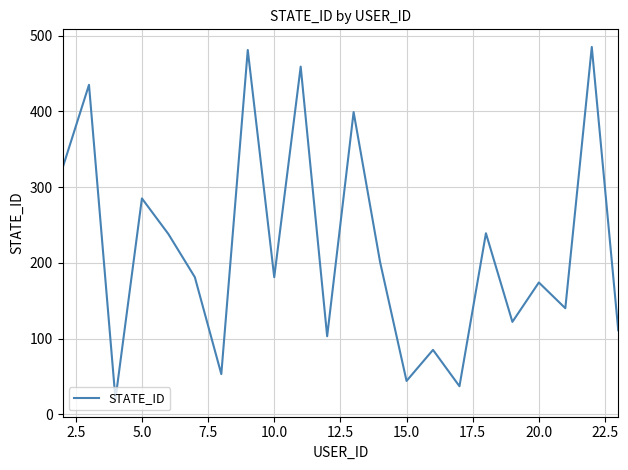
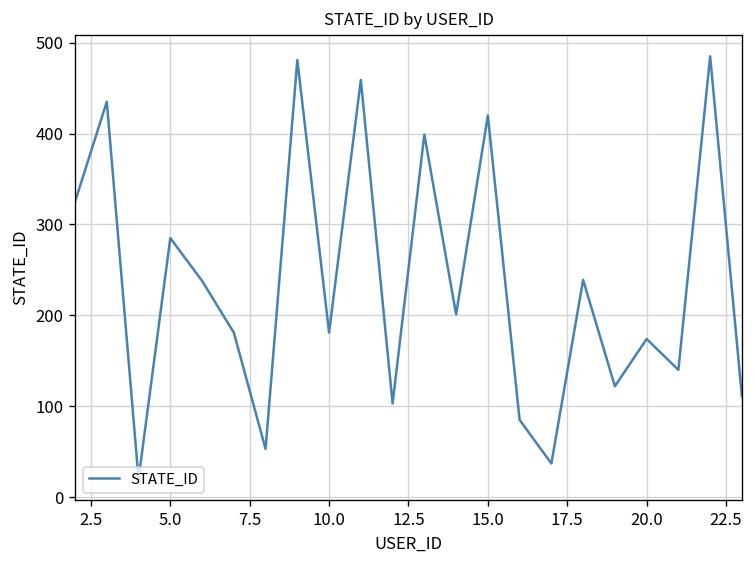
  {
    "5.0": 290,
    "10.0": 180,
-   "15.0": 40,
+   "15.0": 420,
    "20.0": 170
  }
